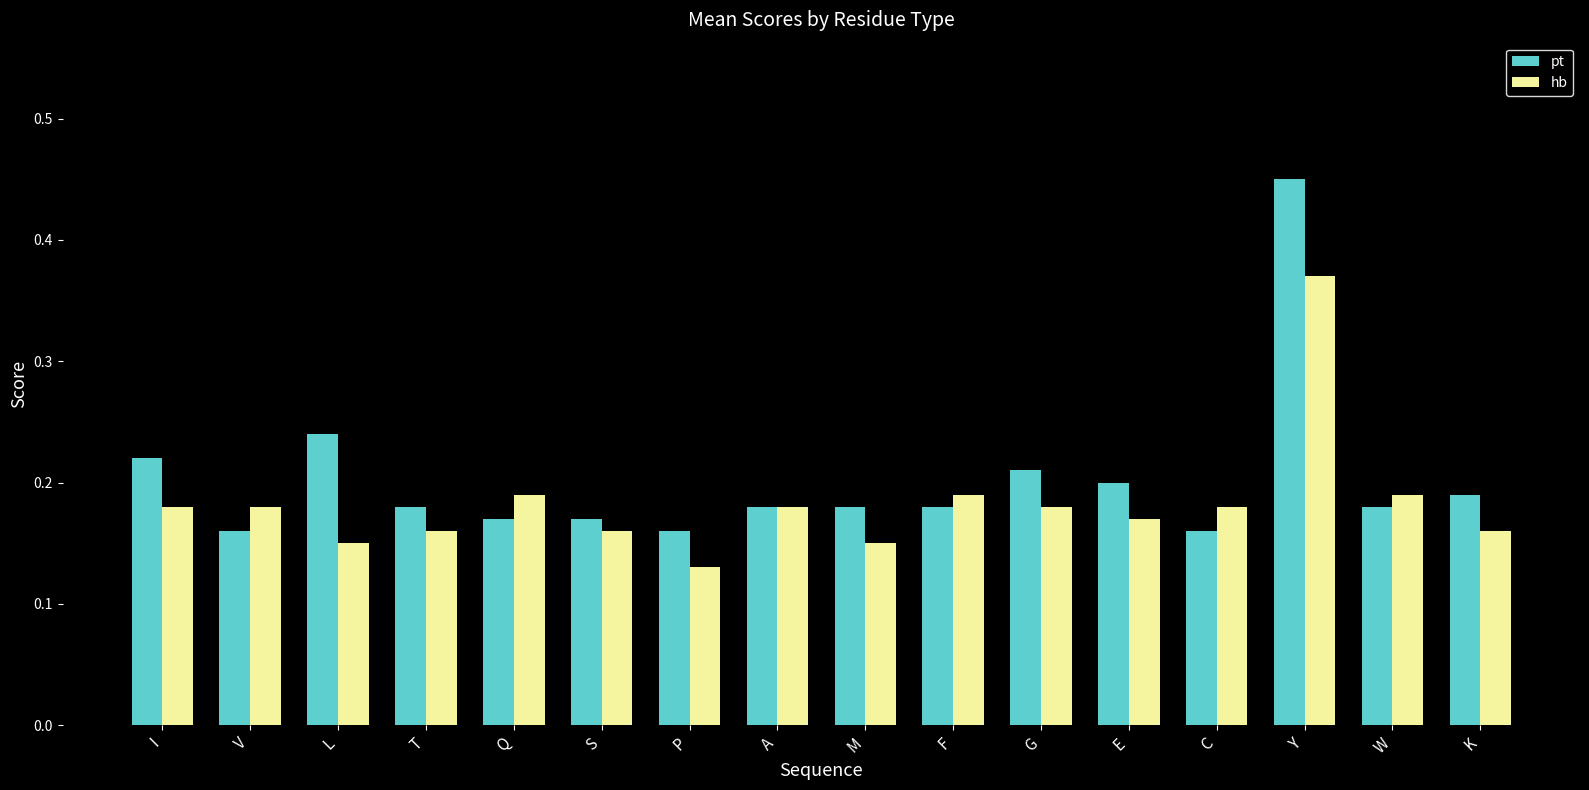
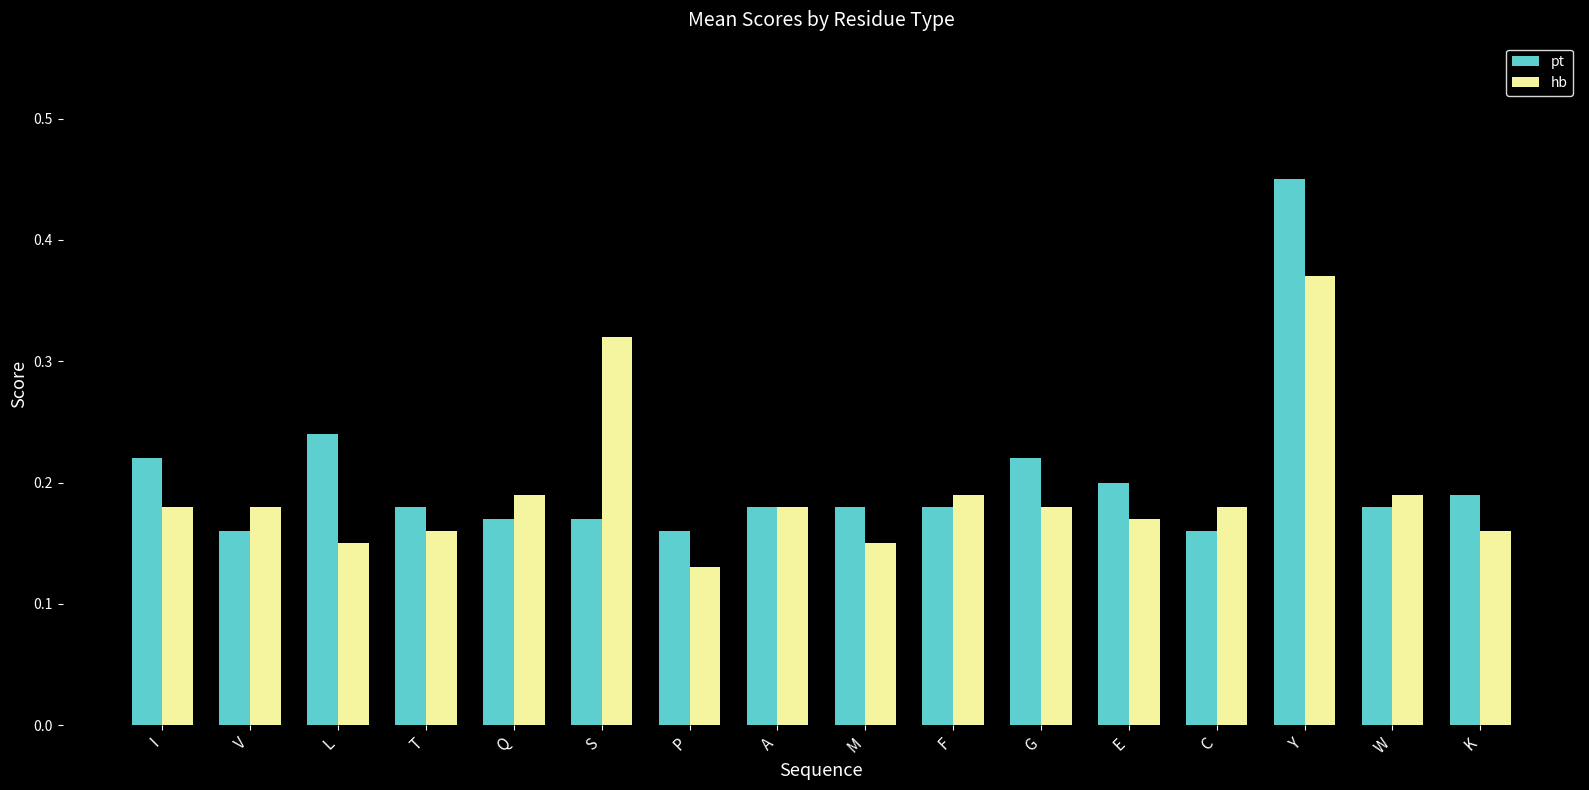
  {
    "pt": {
      "I": 0.22,
      "V": 0.16,
      "L": 0.24,
      "T": 0.18,
      "Q": 0.17,
      "S": 0.17,
      "P": 0.16,
      "A": 0.18,
      "M": 0.18,
      "F": 0.18,
-     "G": 0.21,
+     "G": 0.22,
      "E": 0.20,
      "C": 0.16,
      "Y": 0.45,
      "W": 0.18,
      "K": 0.19
    },
    "hb": {
      "I": 0.18,
      "V": 0.18,
      "L": 0.15,
      "T": 0.16,
      "Q": 0.19,
-     "S": 0.16,
+     "S": 0.32,
      "P": 0.13,
      "A": 0.18,
      "M": 0.15,
      "F": 0.19,
      "G": 0.18,
      "E": 0.17,
      "C": 0.18,
      "Y": 0.37,
      "W": 0.19,
      "K": 0.16
    }
  }
